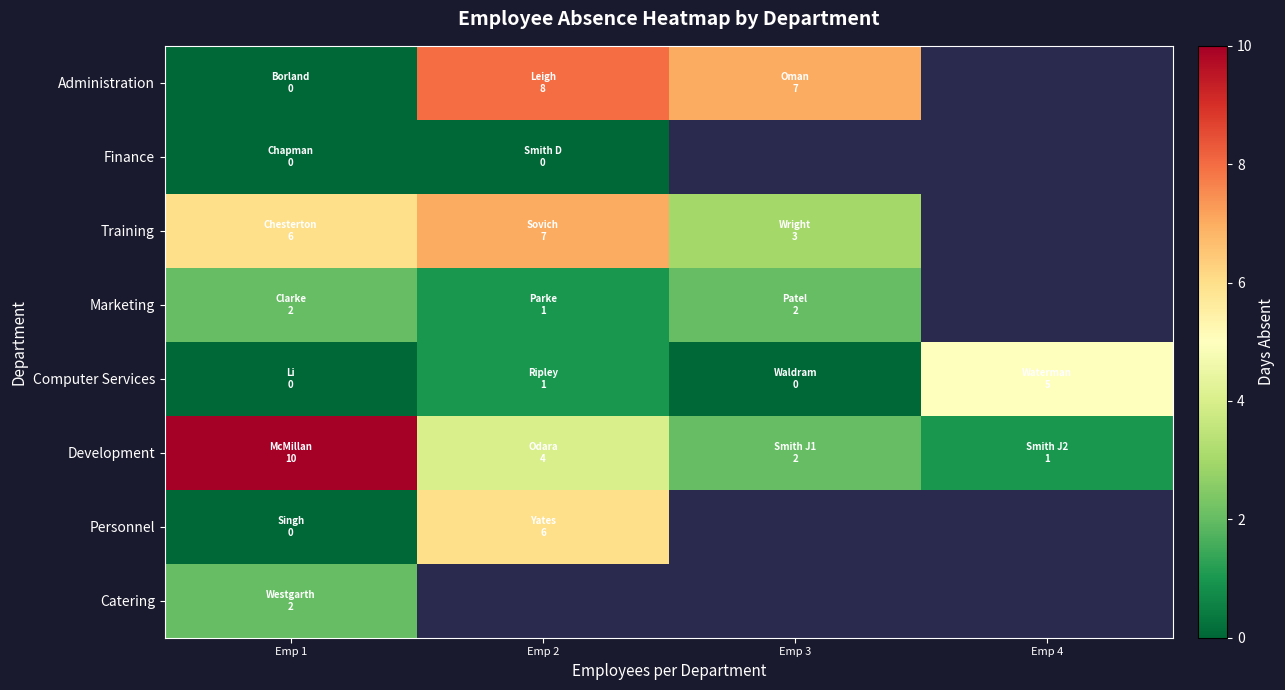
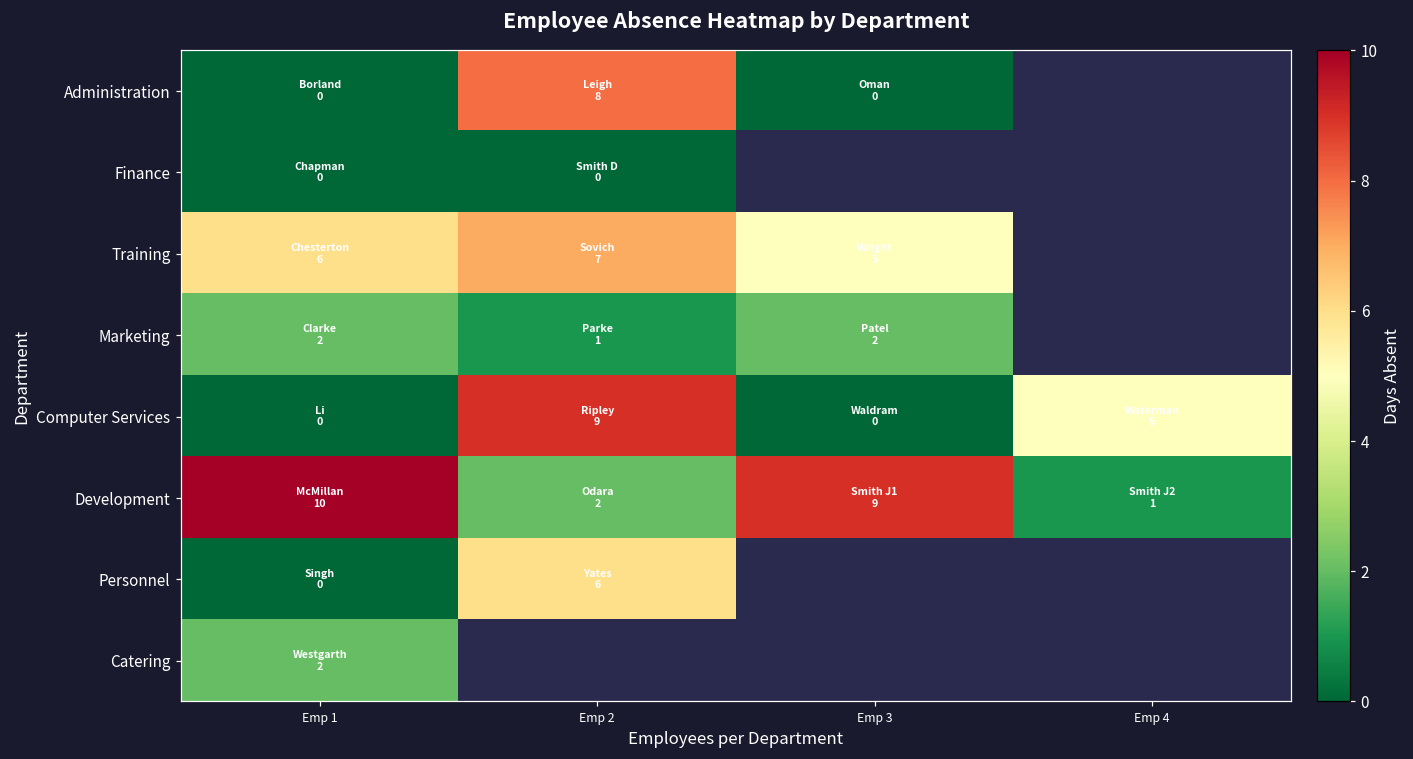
  {
    "Administration": {
      "Emp 1": 0,
      "Emp 2": 8,
-     "Emp 3": 7
+     "Emp 3": 0
    },
    "Finance": {
      "Emp 1": 0,
      "Emp 2": 0
    },
    "Training": {
      "Emp 1": 6,
      "Emp 2": 7,
-     "Emp 3": 3
+     "Emp 3": 5
    },
    "Marketing": {
      "Emp 1": 2,
      "Emp 2": 1,
      "Emp 3": 2
    },
    "Computer Services": {
      "Emp 1": 0,
-     "Emp 2": 1,
+     "Emp 2": 9,
      "Emp 3": 0,
      "Emp 4": 5
    },
    "Development": {
      "Emp 1": 10,
-     "Emp 2": 4,
-     "Emp 3": 2,
+     "Emp 2": 2,
+     "Emp 3": 9,
      "Emp 4": 1
    },
    "Personnel": {
      "Emp 1": 0,
      "Emp 2": 6
    },
    "Catering": {
      "Emp 1": 2
    }
  }
